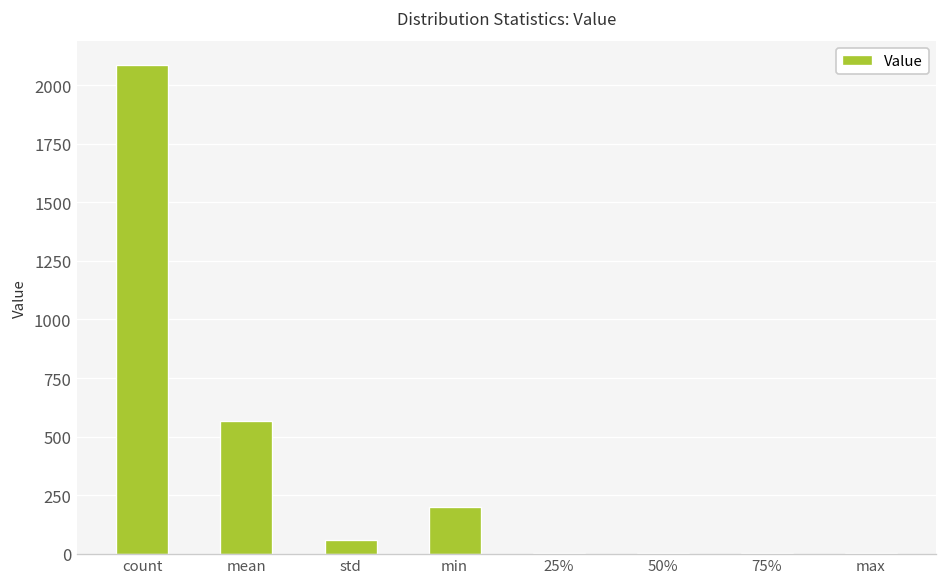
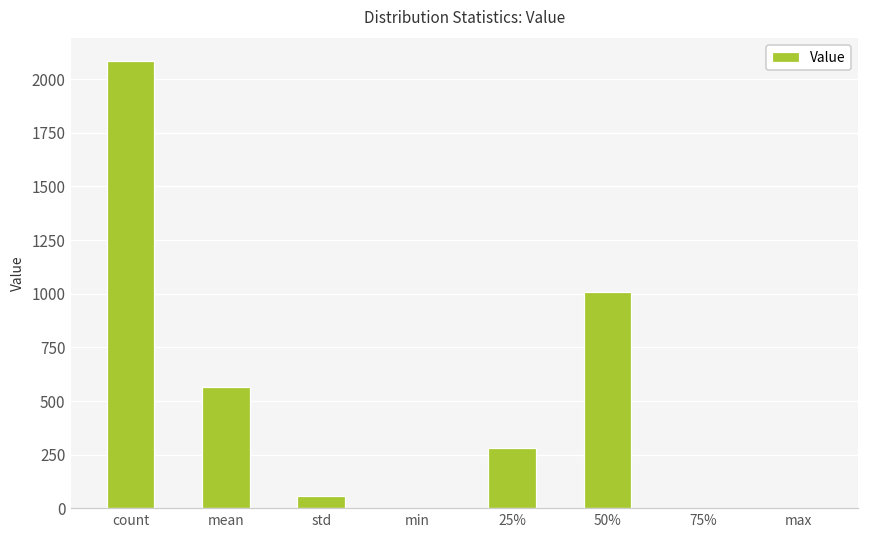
  {
    "count": 2090,
    "mean": 560,
    "std": 60,
-   "min": 200,
-   "25%": 0,
-   "50%": 0
+   "min": 0,
+   "25%": 280,
+   "50%": 1010
  }
